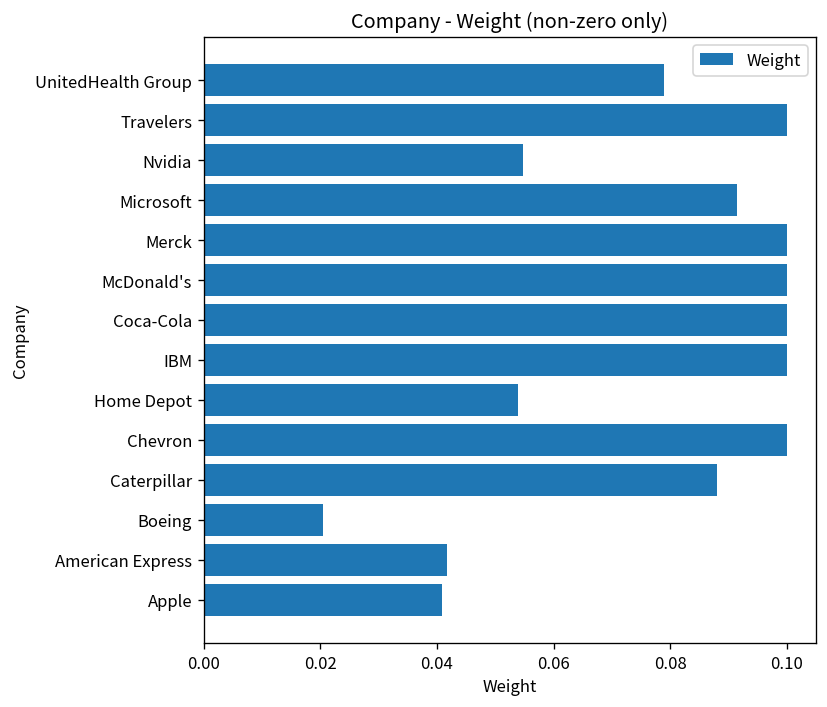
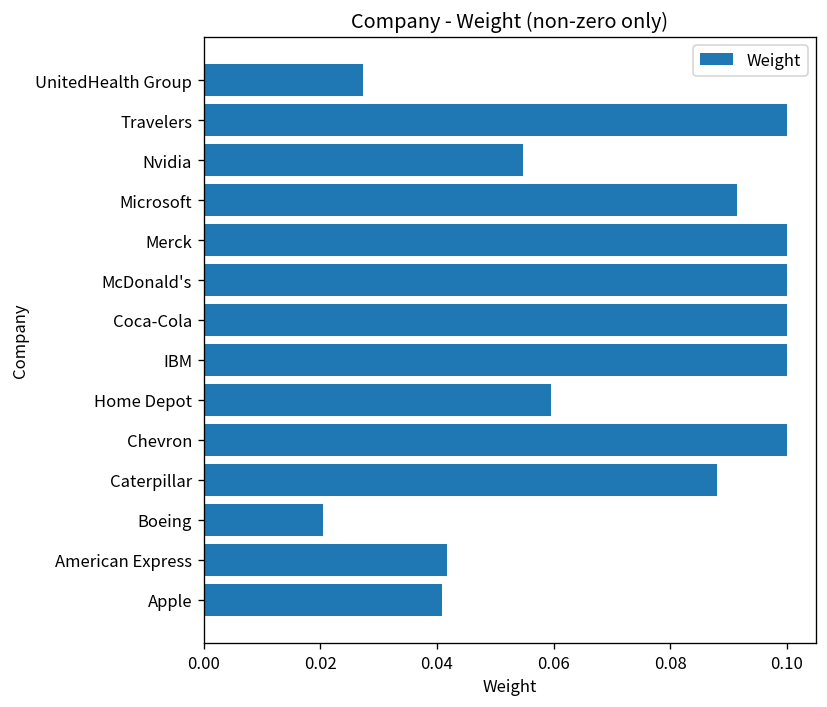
  {
-   "UnitedHealth Group": 0.079,
+   "UnitedHealth Group": 0.027,
    "Travelers": 0.100,
    "Nvidia": 0.055,
    "Microsoft": 0.092,
    "Merck": 0.100,
    "McDonald's": 0.100,
    "Coca-Cola": 0.100,
    "IBM": 0.100,
-   "Home Depot": 0.054,
+   "Home Depot": 0.060,
    "Chevron": 0.100,
    "Caterpillar": 0.088,
    "Boeing": 0.021,
    "American Express": 0.042,
    "Apple": 0.041
  }
